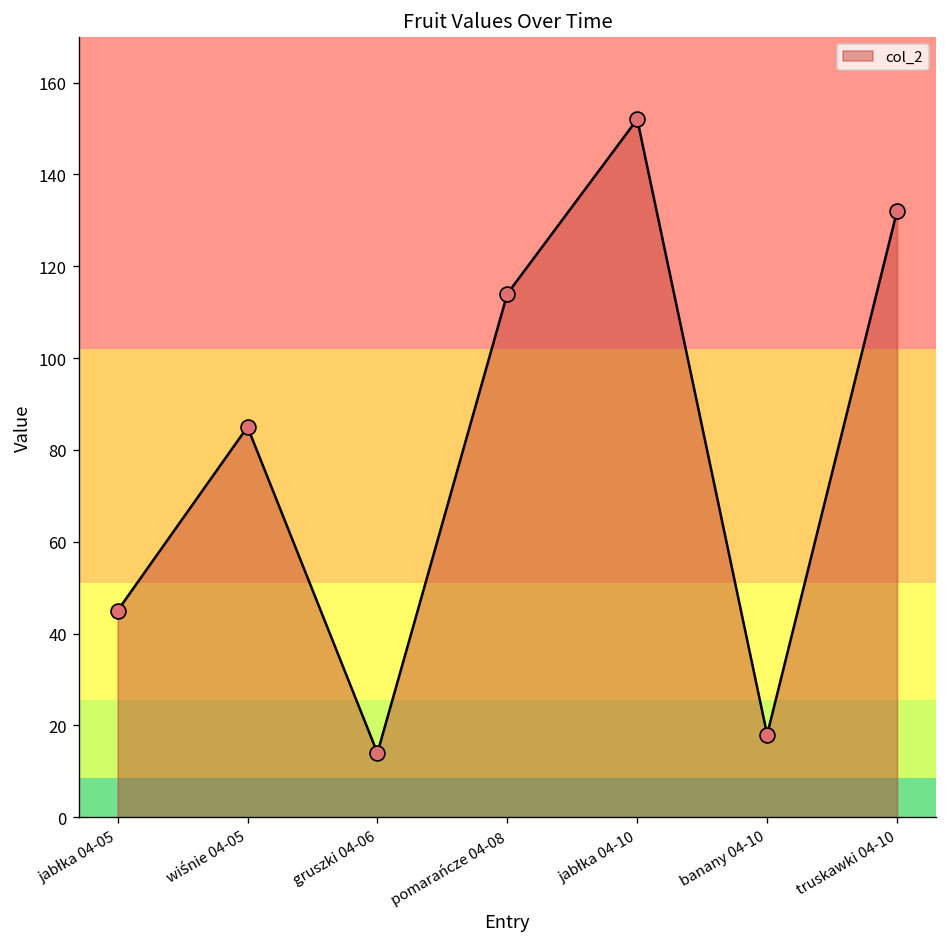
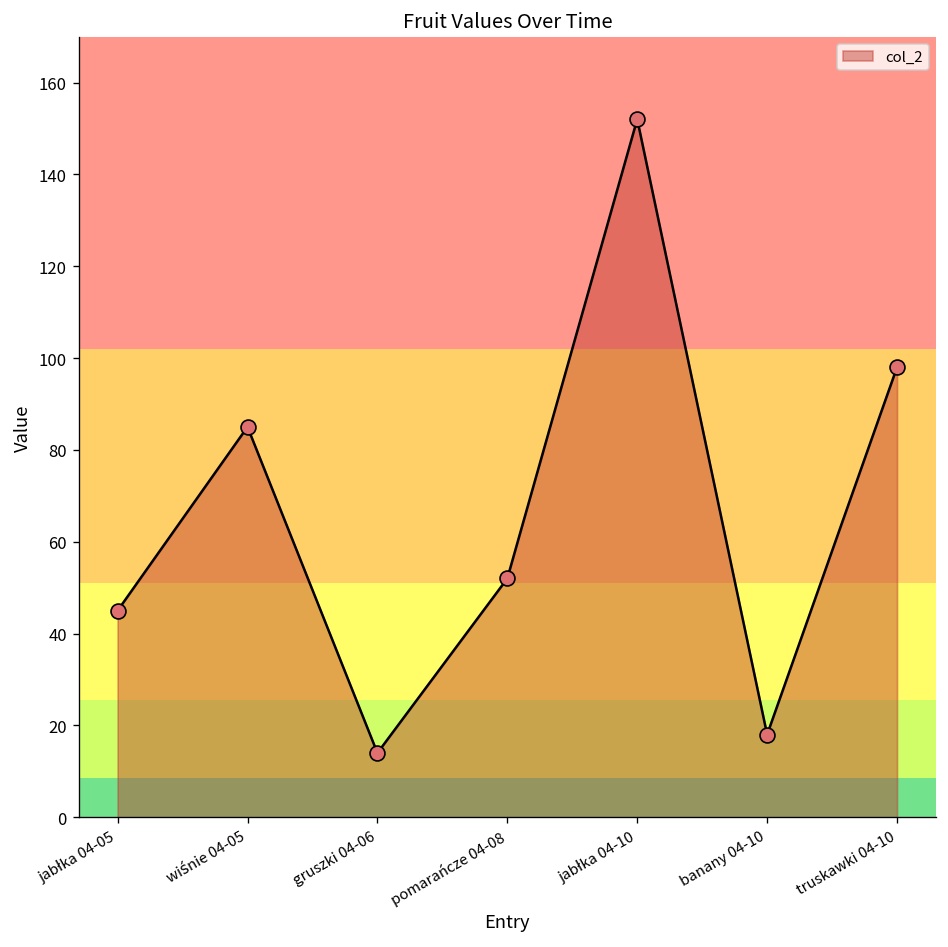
  {
    "jabłka 04-05": 45,
    "wiśnie 04-05": 85,
    "gruszki 04-06": 14,
-   "pomarańcze 04-08": 114,
+   "pomarańcze 04-08": 52,
    "jabłka 04-10": 152,
    "banany 04-10": 18,
-   "truskawki 04-10": 132
+   "truskawki 04-10": 98
  }
